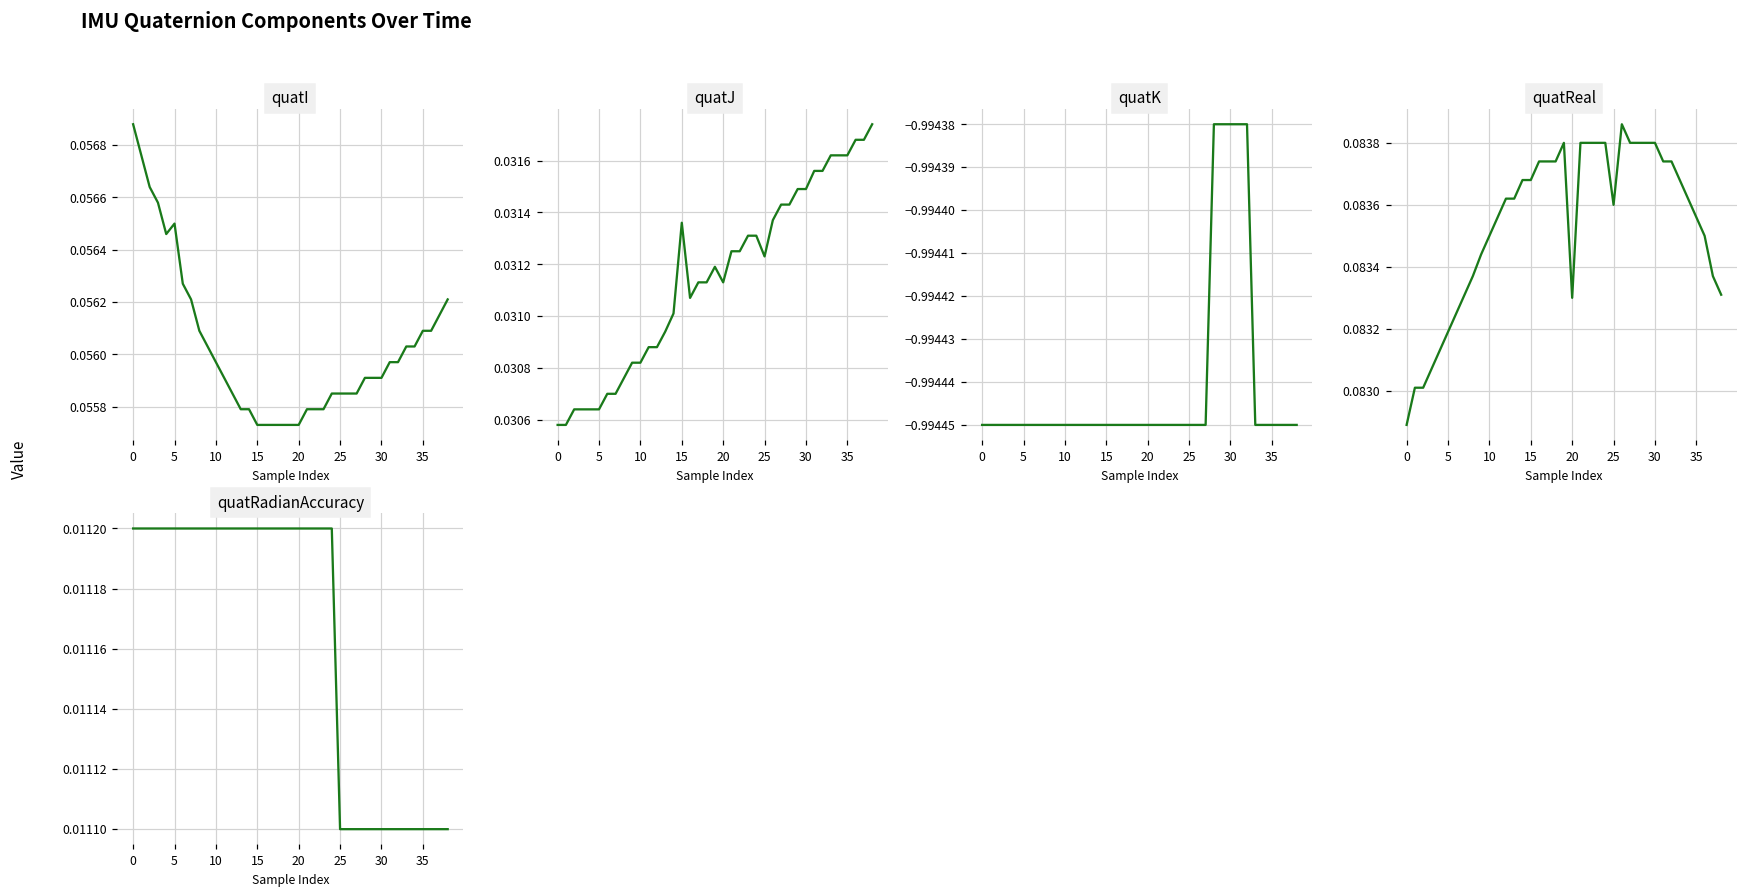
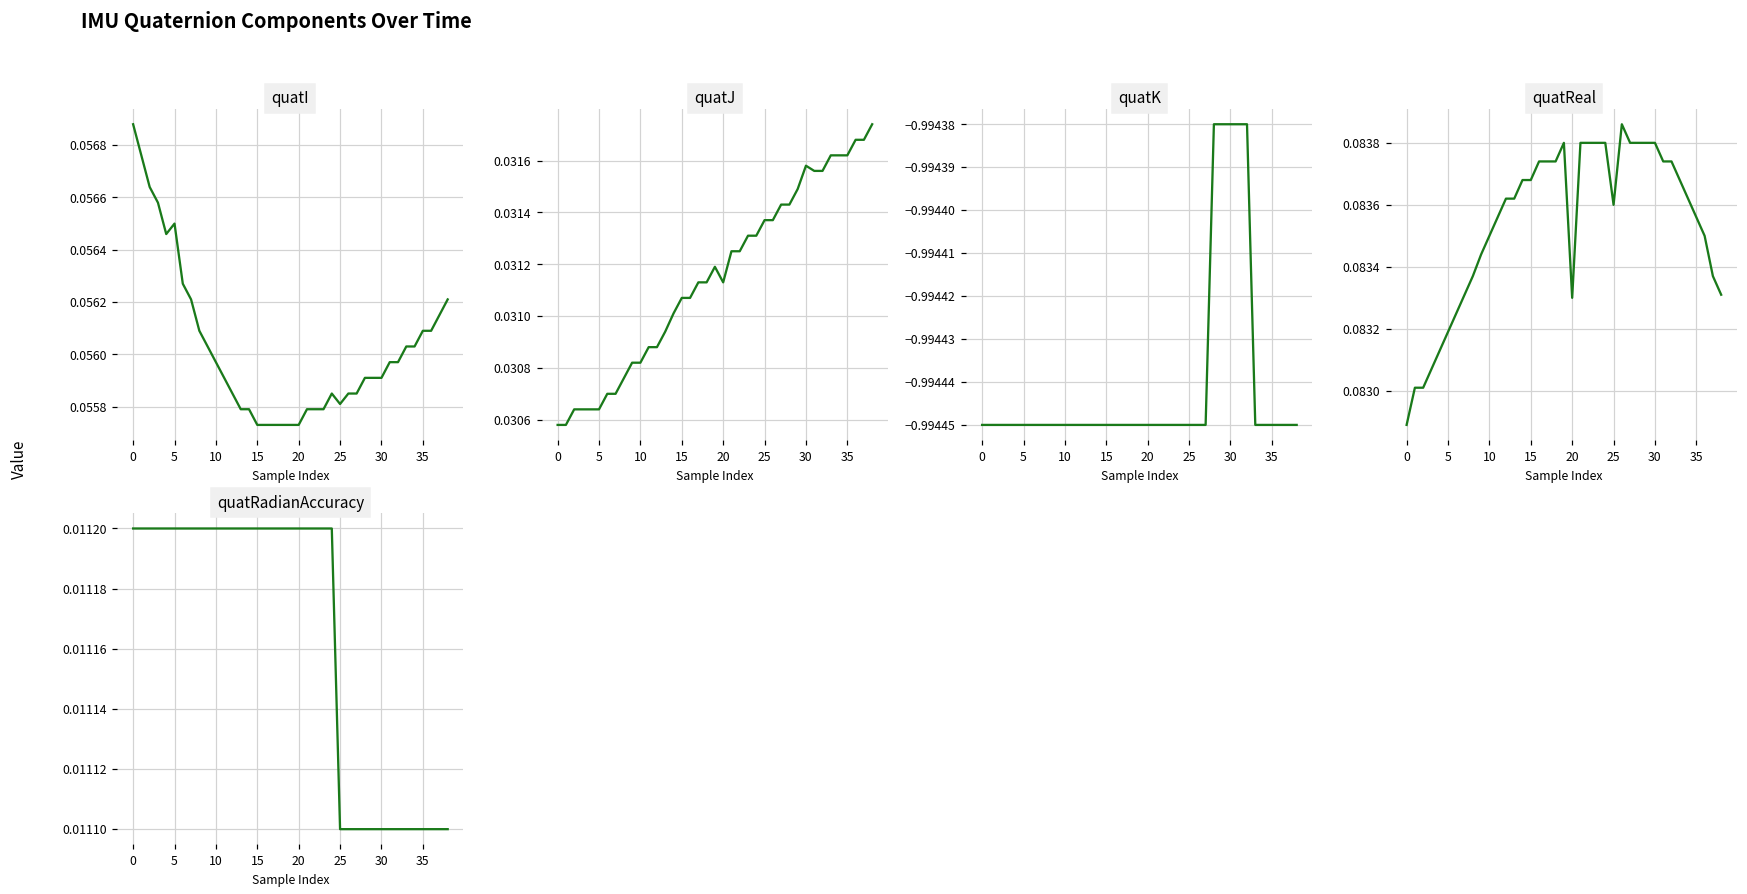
  {
    "quatI": {
      "0": 0.05688,
      "5": 0.05650,
      "10": 0.05597,
      "15": 0.05573,
      "20": 0.05573,
-     "25": 0.05585,
+     "25": 0.05581,
      "30": 0.05591,
      "35": 0.05609
    },
    "quatJ": {
      "0": 0.03058,
      "5": 0.03064,
      "10": 0.03082,
-     "15": 0.03136,
+     "15": 0.03107,
      "20": 0.03113,
-     "25": 0.03123,
-     "30": 0.03149,
+     "25": 0.03137,
+     "30": 0.03158,
      "35": 0.03162
    },
    "quatK": {
      "0": -0.994450,
      "5": -0.994450,
      "10": -0.994450,
      "15": -0.994450,
      "20": -0.994450,
      "25": -0.994450,
      "30": -0.994380,
      "35": -0.994450
    },
    "quatReal": {
      "0": 0.08289,
      "5": 0.08319,
      "10": 0.08350,
      "15": 0.08368,
      "20": 0.08330,
      "25": 0.08360,
      "30": 0.08380,
      "35": 0.08356
    },
    "quatRadianAccuracy": {
      "0": 0.011200,
      "5": 0.011200,
      "10": 0.011200,
      "15": 0.011200,
      "20": 0.011200,
      "25": 0.011100,
      "30": 0.011100,
      "35": 0.011100
    }
  }
